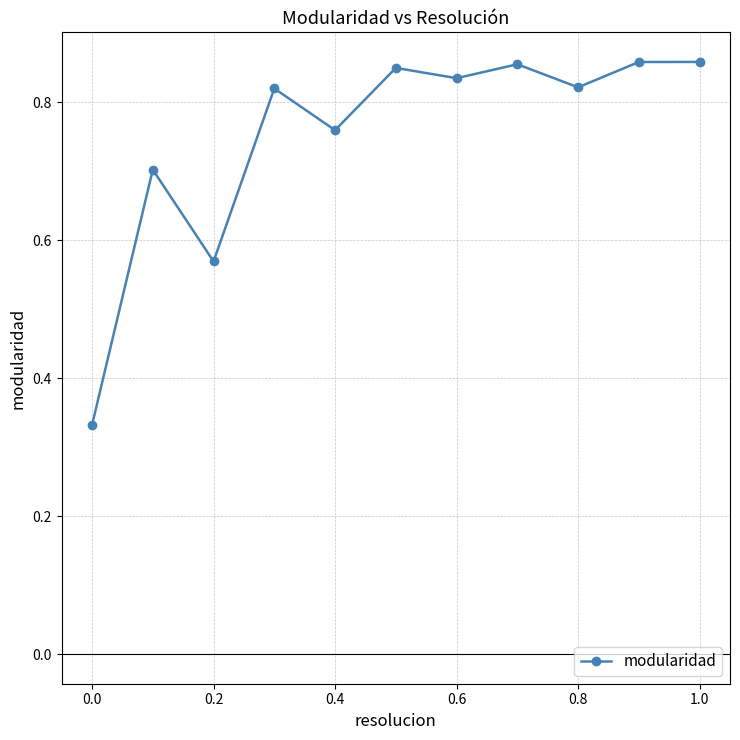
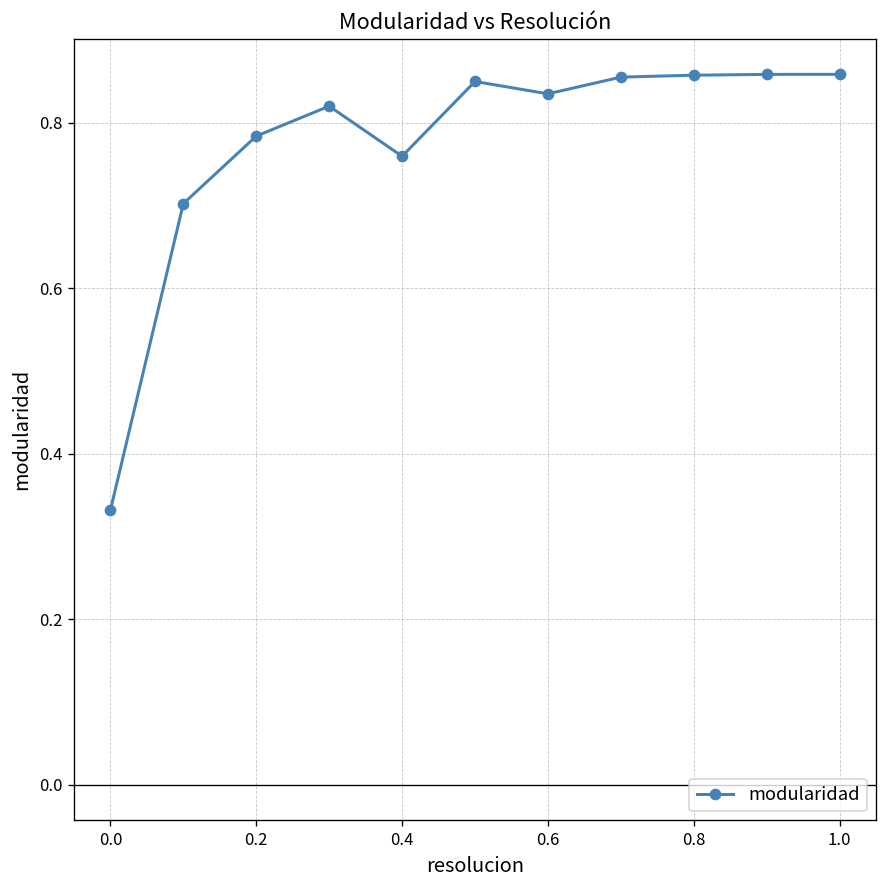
  {
    "0.0": 0.33,
-   "0.2": 0.57,
+   "0.2": 0.78,
    "0.4": 0.76,
    "0.6": 0.84,
-   "0.8": 0.82,
+   "0.8": 0.86,
    "1.0": 0.86
  }
